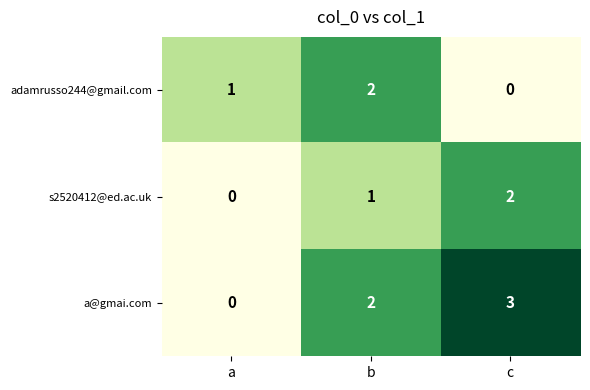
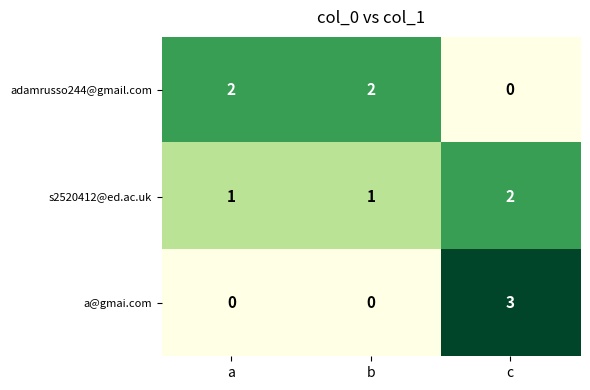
  {
    "adamrusso244@gmail.com": {
-     "a": 1,
+     "a": 2,
      "b": 2,
      "c": 0
    },
    "s2520412@ed.ac.uk": {
-     "a": 0,
+     "a": 1,
      "b": 1,
      "c": 2
    },
    "a@gmai.com": {
      "a": 0,
-     "b": 2,
+     "b": 0,
      "c": 3
    }
  }
